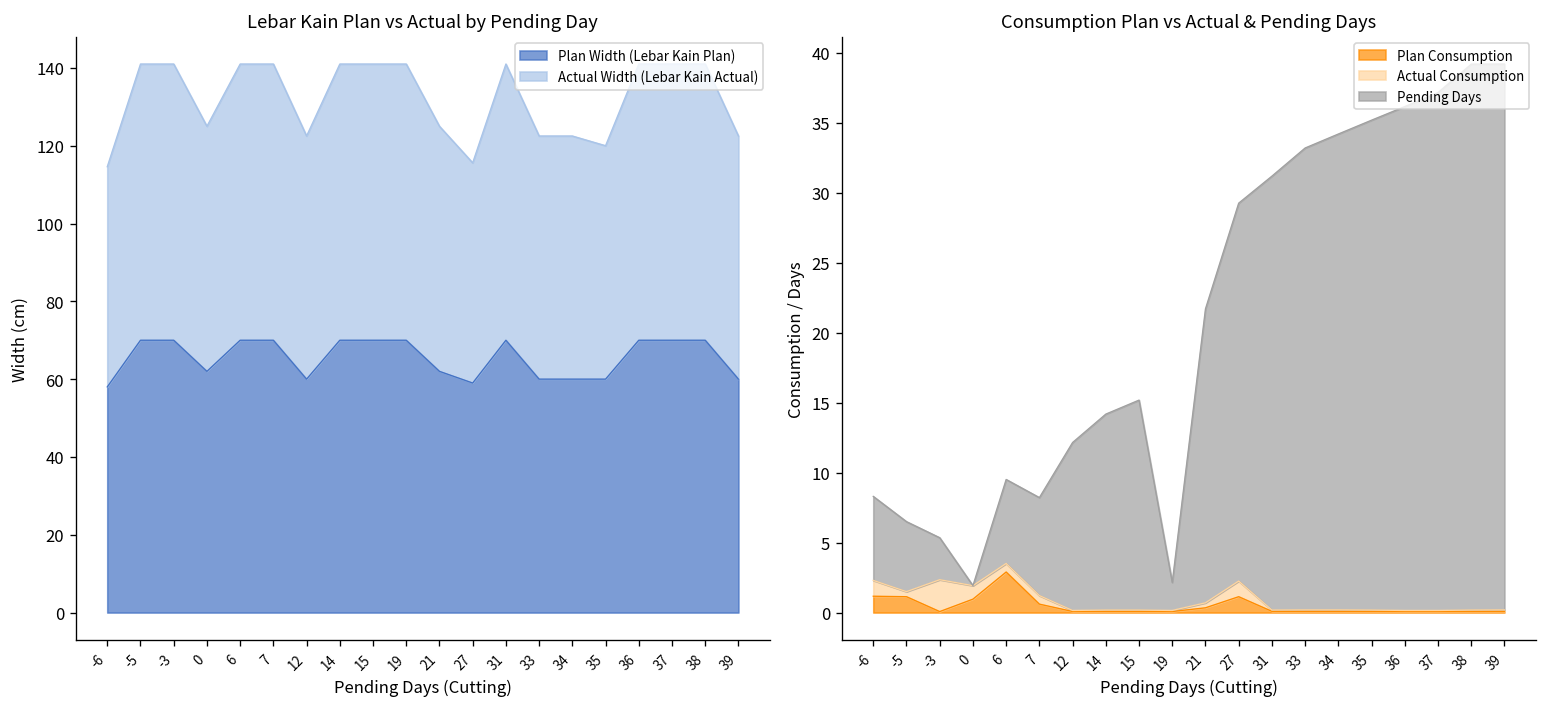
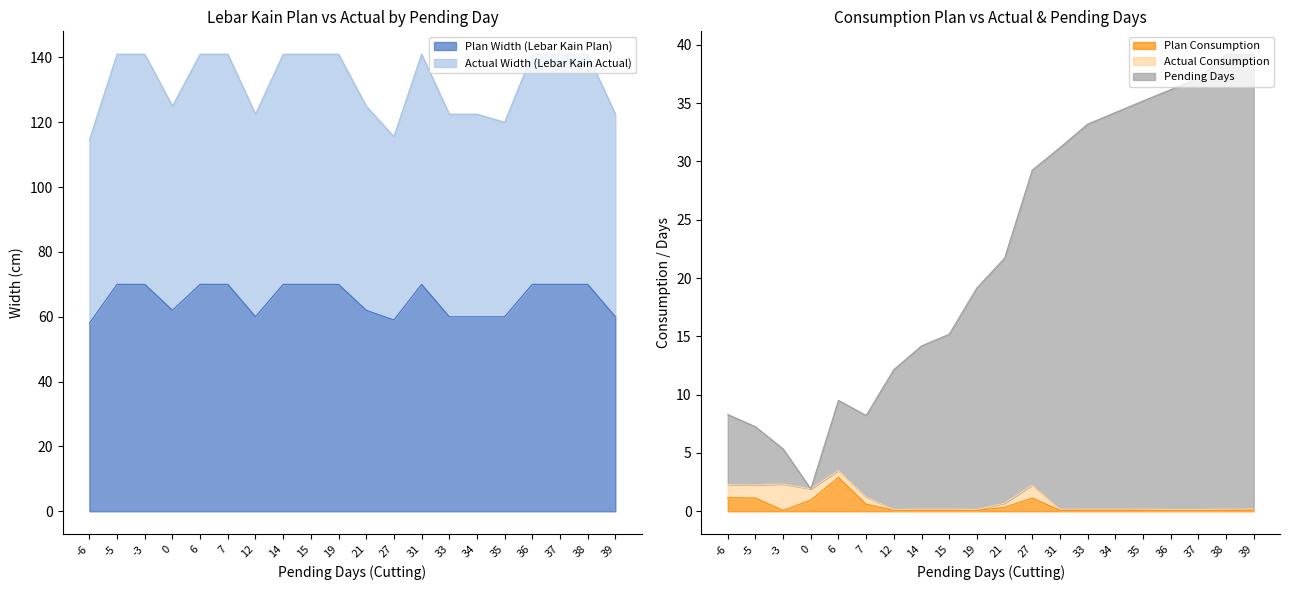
  {
    "Lebar Kain Plan vs Actual by Pending Day": {
      "Plan Width (Lebar Kain Plan)": {
        "-6": 58,
        "-5": 70,
        "-3": 70,
        "0": 62,
        "6": 70,
        "7": 70,
        "12": 60,
        "14": 70,
        "15": 70,
        "19": 70,
        "21": 62,
        "27": 59,
        "31": 70,
        "33": 60,
        "34": 60,
        "35": 60,
        "36": 70,
        "37": 70,
        "38": 70,
        "39": 60
      }
    },
    "Consumption Plan vs Actual & Pending Days": {
      "Plan Consumption": {
        "-6": 1.2,
        "-5": 1.1,
        "-3": 0.1,
        "0": 1.0,
        "6": 2.9,
        "7": 0.6,
        "21": 0.3,
        "27": 1.1
      },
      "Actual Consumption": {
        "-6": 1.1,
-       "-5": 0.4,
+       "-5": 1.1,
        "-3": 2.3,
        "6": 0.6,
        "7": 0.6,
        "21": 0.4,
        "27": 1.1
      },
      "Pending Days": {
        "-6": 6,
        "-5": 5,
        "-3": 3,
        "6": 6,
        "7": 7,
        "12": 12,
        "14": 14,
        "15": 15,
-       "19": 2,
+       "19": 19,
        "21": 21,
        "27": 27,
        "31": 31,
        "33": 33,
        "34": 34,
        "35": 35,
        "36": 36
      }
    }
  }
